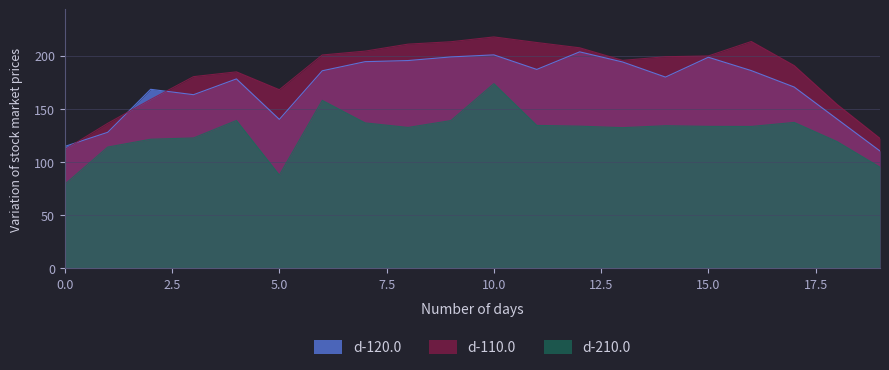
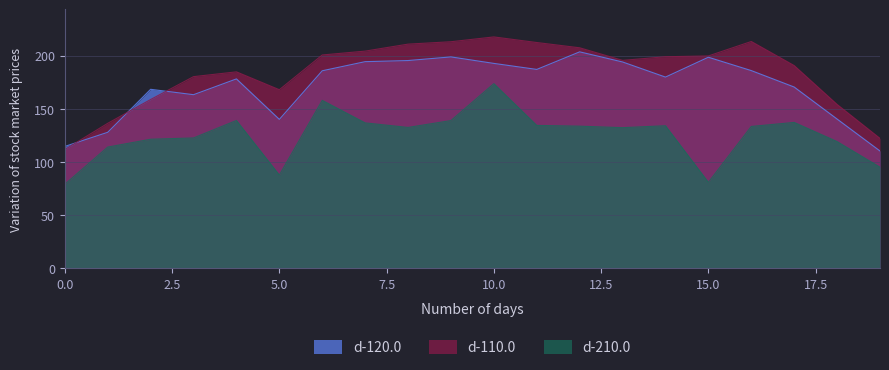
  {
    "d-120.0": {
      "0.0": 115,
      "5.0": 140,
-     "10.0": 201
+     "10.0": 193
    },
    "d-110.0": {
      "0.0": 112,
      "5.0": 168,
      "10.0": 217
    },
    "d-210.0": {
      "0.0": 79,
      "5.0": 88,
      "10.0": 174,
-     "15.0": 133
+     "15.0": 81
    }
  }
